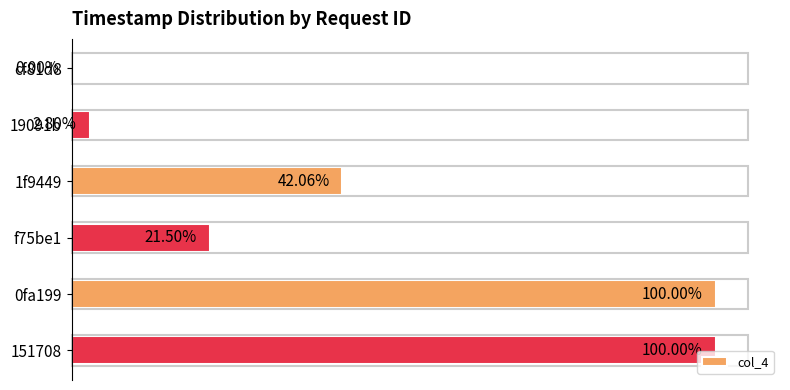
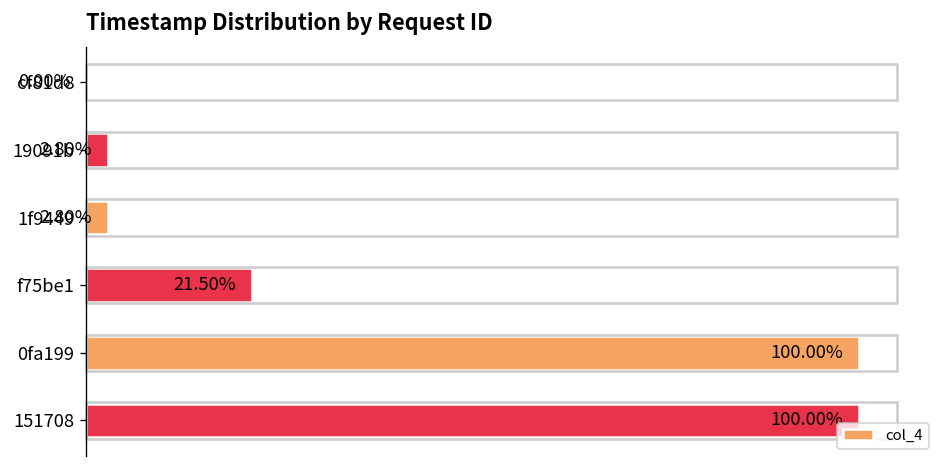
  {
    "cf81d8": "0.00%",
    "19091b": "2.80%",
-   "1f9449": "42.06%",
+   "1f9449": "2.80%",
    "f75be1": "21.50%",
    "0fa199": "100.00%"
  }
